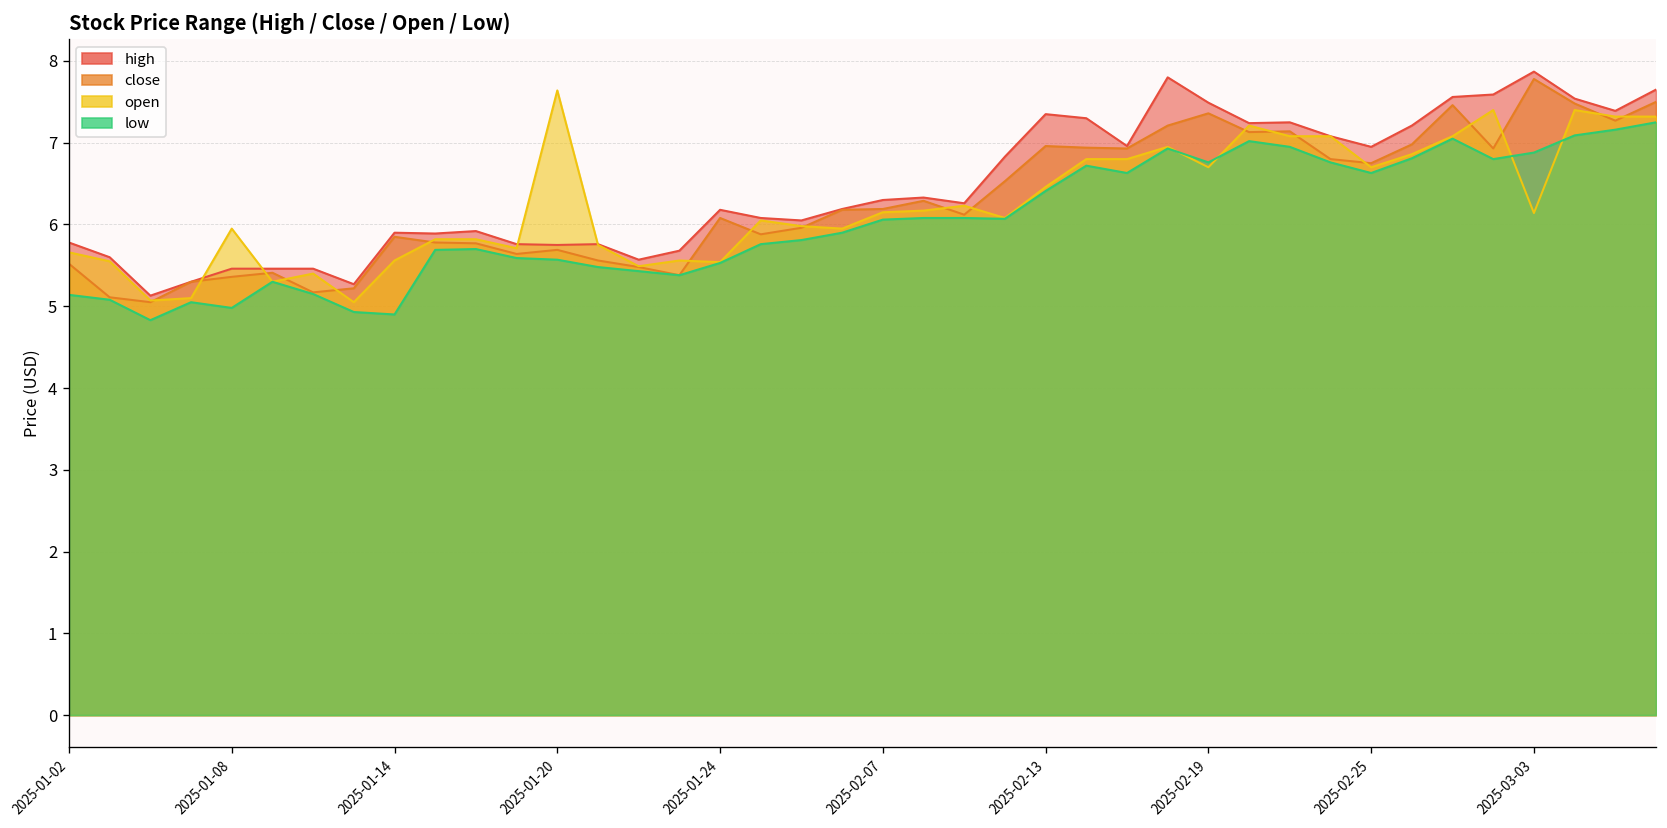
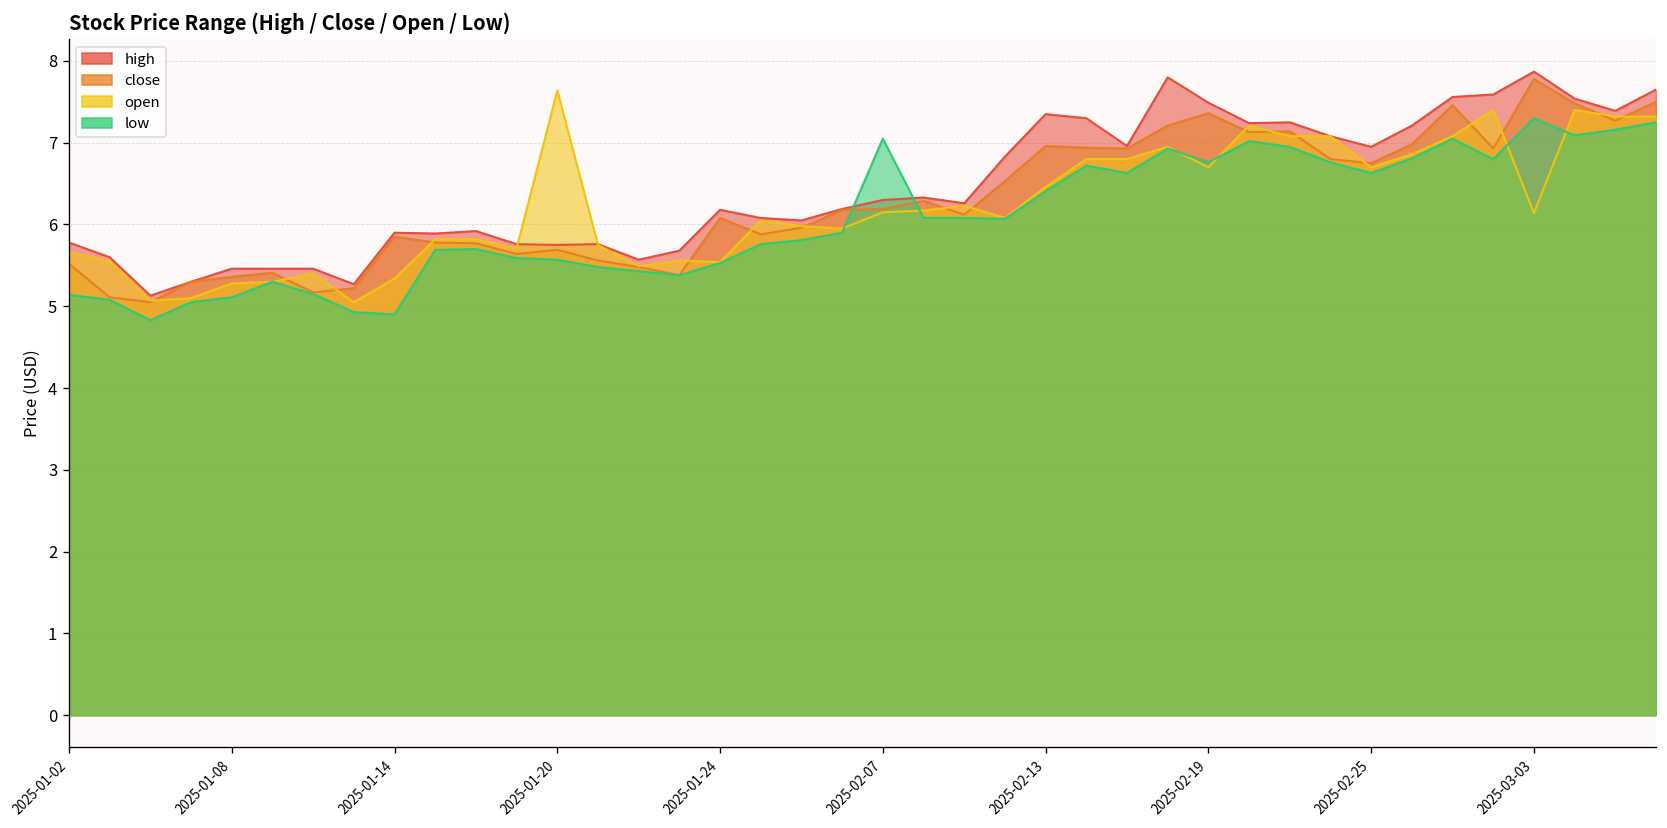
  {
    "open": {
      "2025-01-02": 5.7,
-     "2025-01-08": 6.0,
-     "2025-01-14": 5.6,
+     "2025-01-08": 5.3,
+     "2025-01-14": 5.3,
      "2025-01-20": 7.6,
      "2025-02-07": 6.2,
      "2025-02-13": 6.5,
      "2025-02-19": 6.7,
      "2025-02-25": 6.7,
      "2025-03-03": 6.1
    },
    "low": {
      "2025-01-02": 5.1,
-     "2025-01-08": 5.0,
+     "2025-01-08": 5.1,
      "2025-01-14": 4.9,
      "2025-01-20": 5.6,
-     "2025-02-07": 6.1,
+     "2025-02-07": 7.1,
      "2025-02-13": 6.4,
      "2025-02-19": 6.8,
      "2025-02-25": 6.6,
-     "2025-03-03": 6.9
+     "2025-03-03": 7.3
    }
  }
